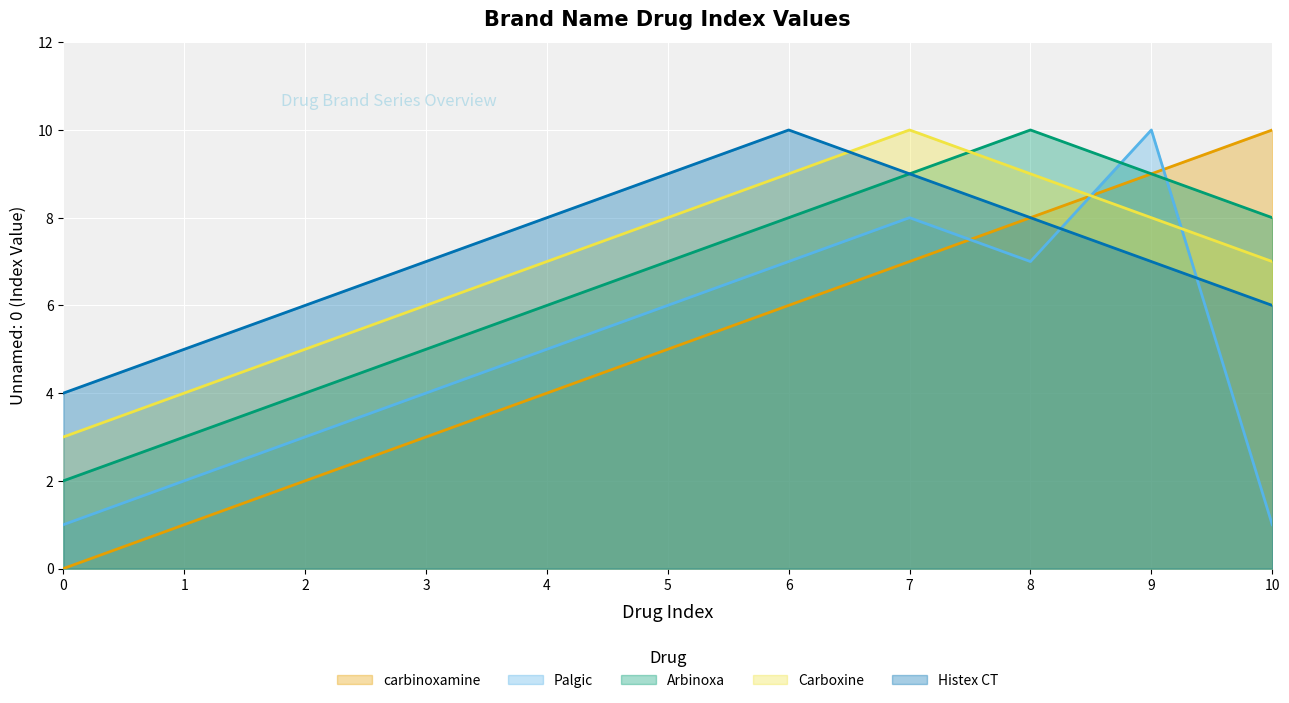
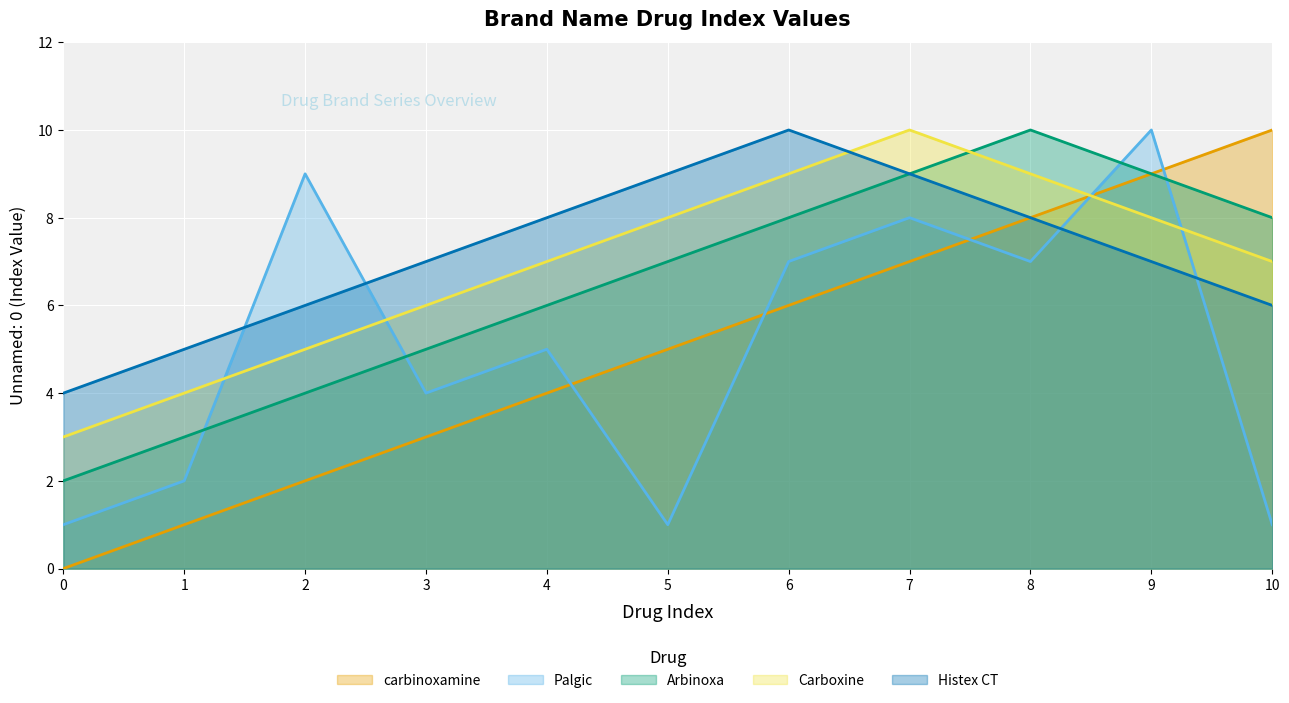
  {
    "Palgic": {
      "0": 1,
      "1": 2,
-     "2": 3,
+     "2": 9,
      "3": 4,
      "4": 5,
-     "5": 6,
+     "5": 1,
      "6": 7,
      "7": 8,
      "8": 7,
      "9": 10,
      "10": 1
    }
  }
